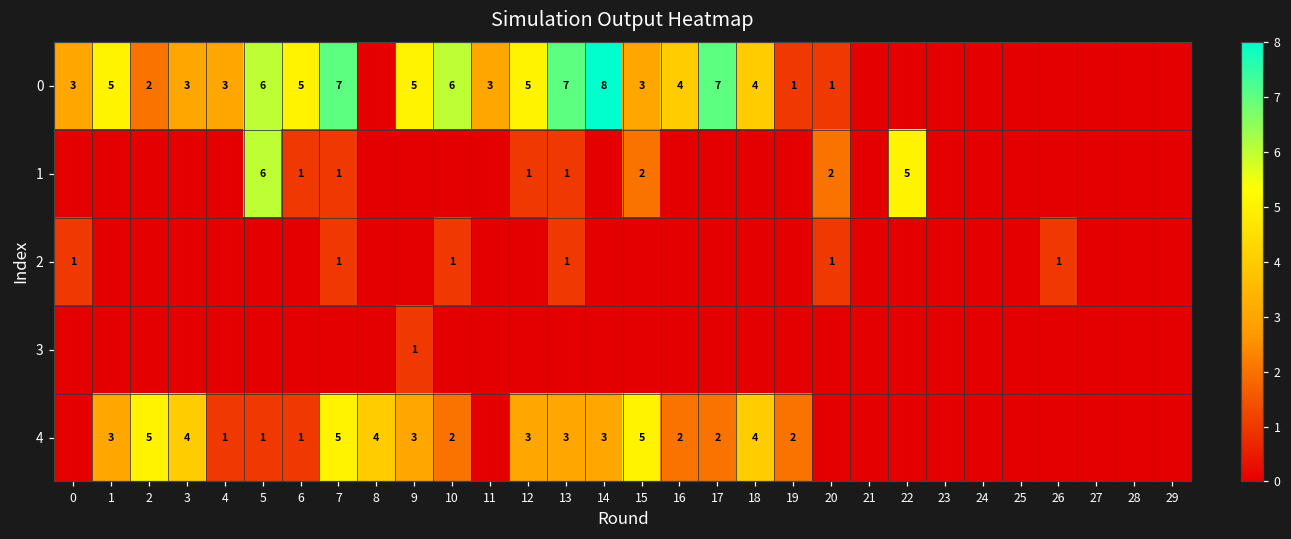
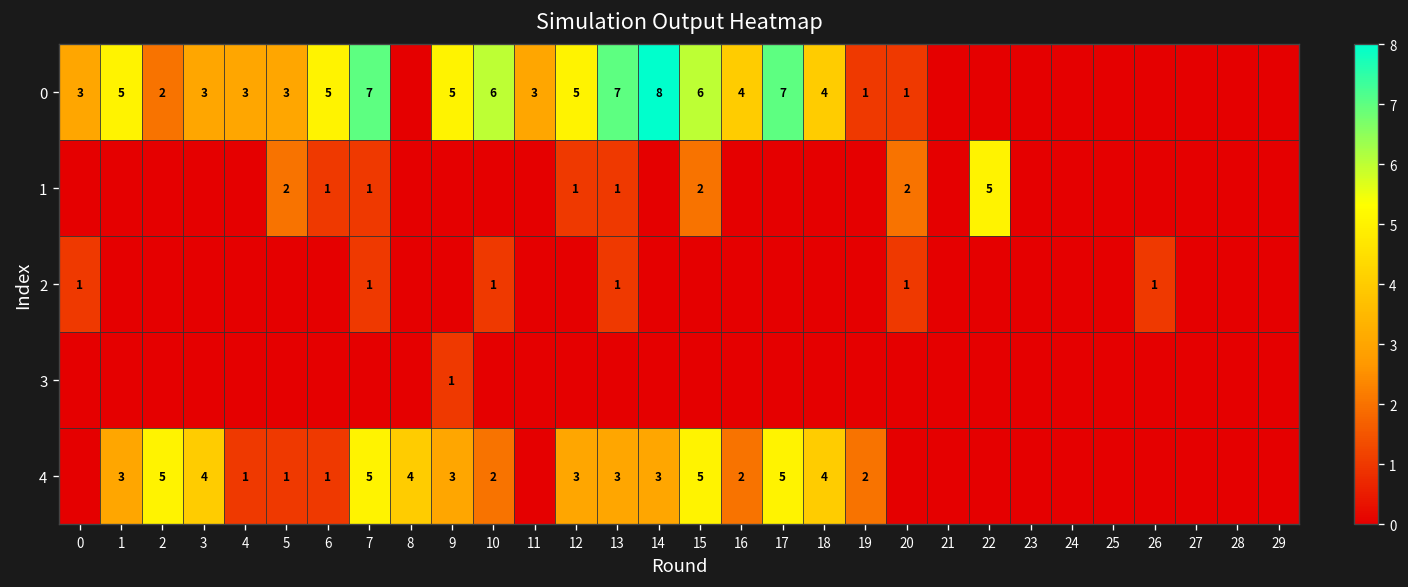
  {
    "0": {
      "0": 3,
      "1": 5,
      "2": 2,
      "3": 3,
      "4": 3,
-     "5": 6,
+     "5": 3,
      "6": 5,
      "7": 7,
      "9": 5,
      "10": 6,
      "11": 3,
      "12": 5,
      "13": 7,
      "14": 8,
-     "15": 3,
+     "15": 6,
      "16": 4,
      "17": 7,
      "18": 4,
      "19": 1,
      "20": 1
    },
    "1": {
-     "5": 6,
+     "5": 2,
      "6": 1,
      "7": 1,
      "12": 1,
      "13": 1,
      "15": 2,
      "20": 2,
      "22": 5
    },
    "2": {
      "0": 1,
      "7": 1,
      "10": 1,
      "13": 1,
      "20": 1,
      "26": 1
    },
    "3": {
      "9": 1
    },
    "4": {
      "1": 3,
      "2": 5,
      "3": 4,
      "4": 1,
      "5": 1,
      "6": 1,
      "7": 5,
      "8": 4,
      "9": 3,
      "10": 2,
      "12": 3,
      "13": 3,
      "14": 3,
      "15": 5,
      "16": 2,
-     "17": 2,
+     "17": 5,
      "18": 4,
      "19": 2
    }
  }
